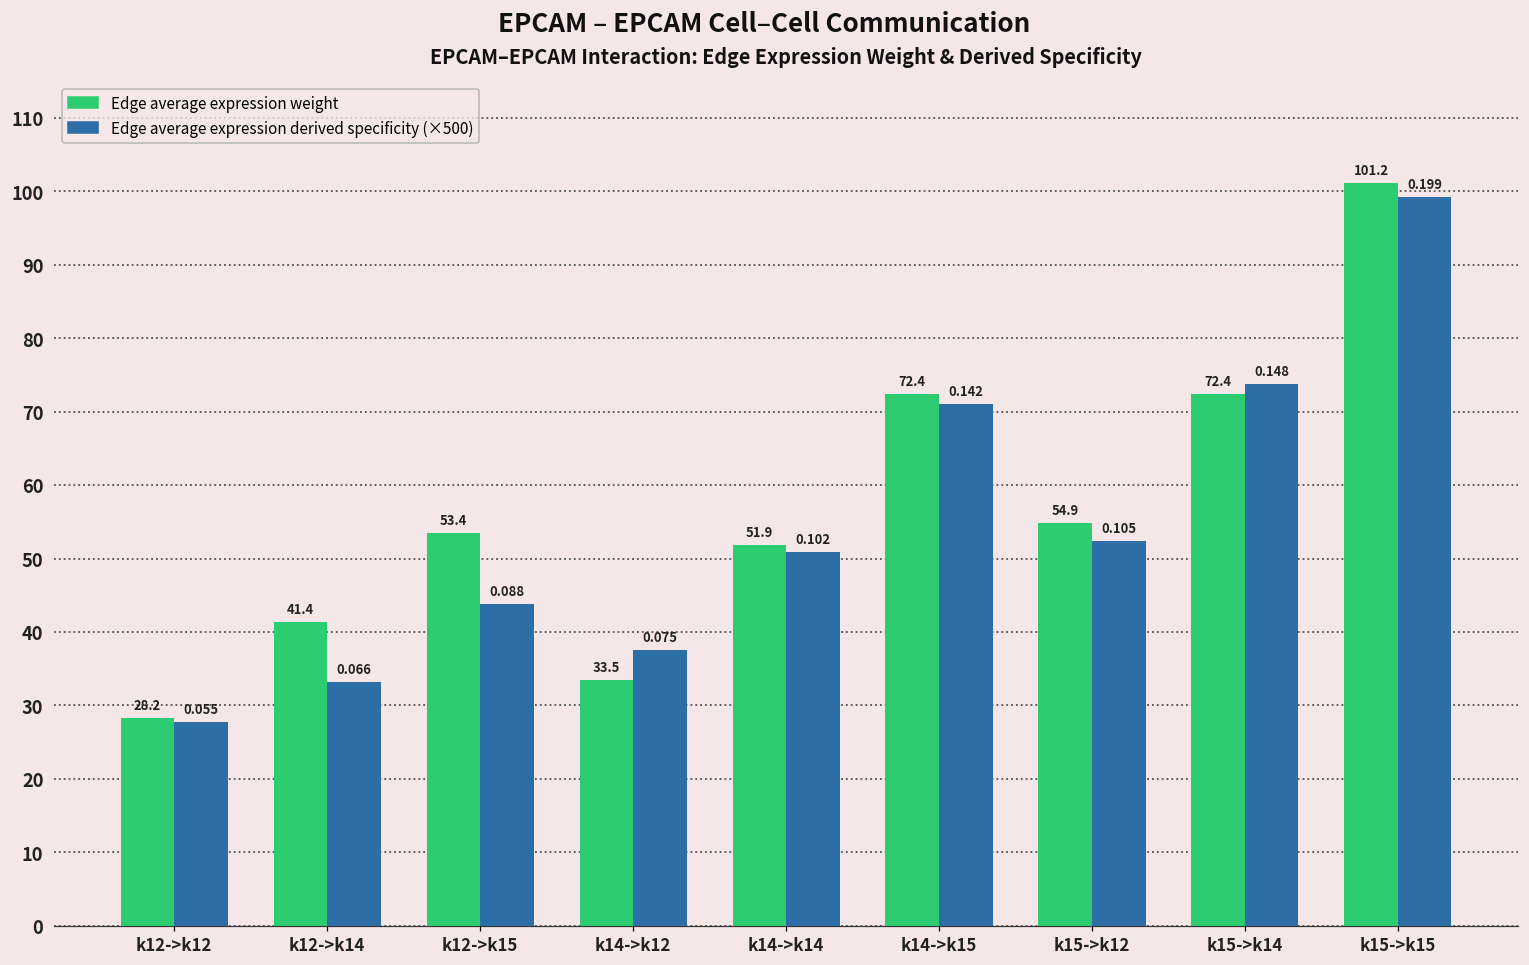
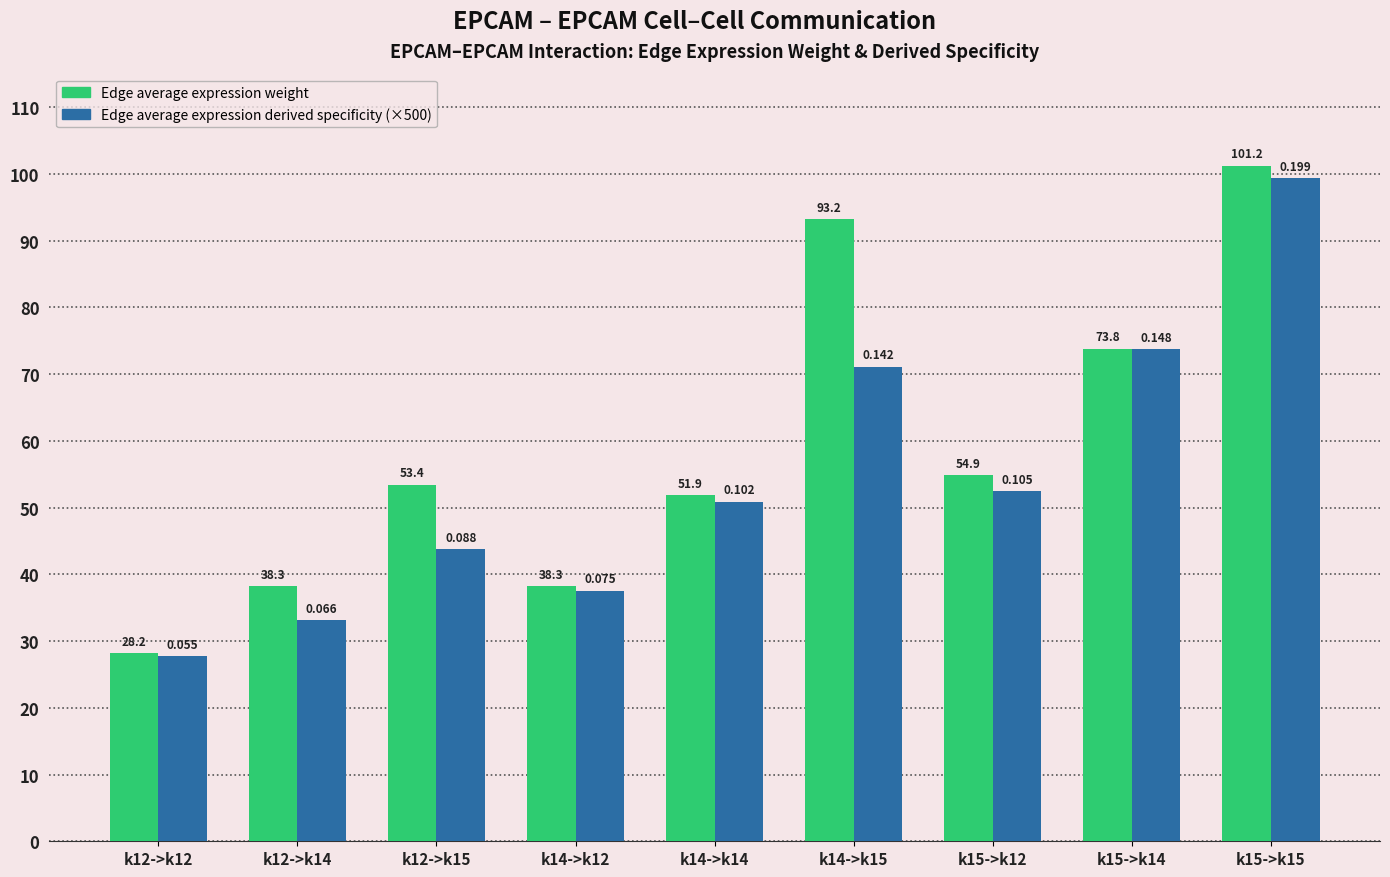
  {
    "Edge average expression weight": {
      "k12->k12": 28.2,
-     "k12->k14": 41.4,
+     "k12->k14": 38.3,
      "k12->k15": 53.4,
-     "k14->k12": 33.5,
+     "k14->k12": 38.3,
      "k14->k14": 51.9,
-     "k14->k15": 72.4,
+     "k14->k15": 93.2,
      "k15->k12": 54.9,
-     "k15->k14": 72.4,
+     "k15->k14": 73.8,
      "k15->k15": 101.2
    }
  }
